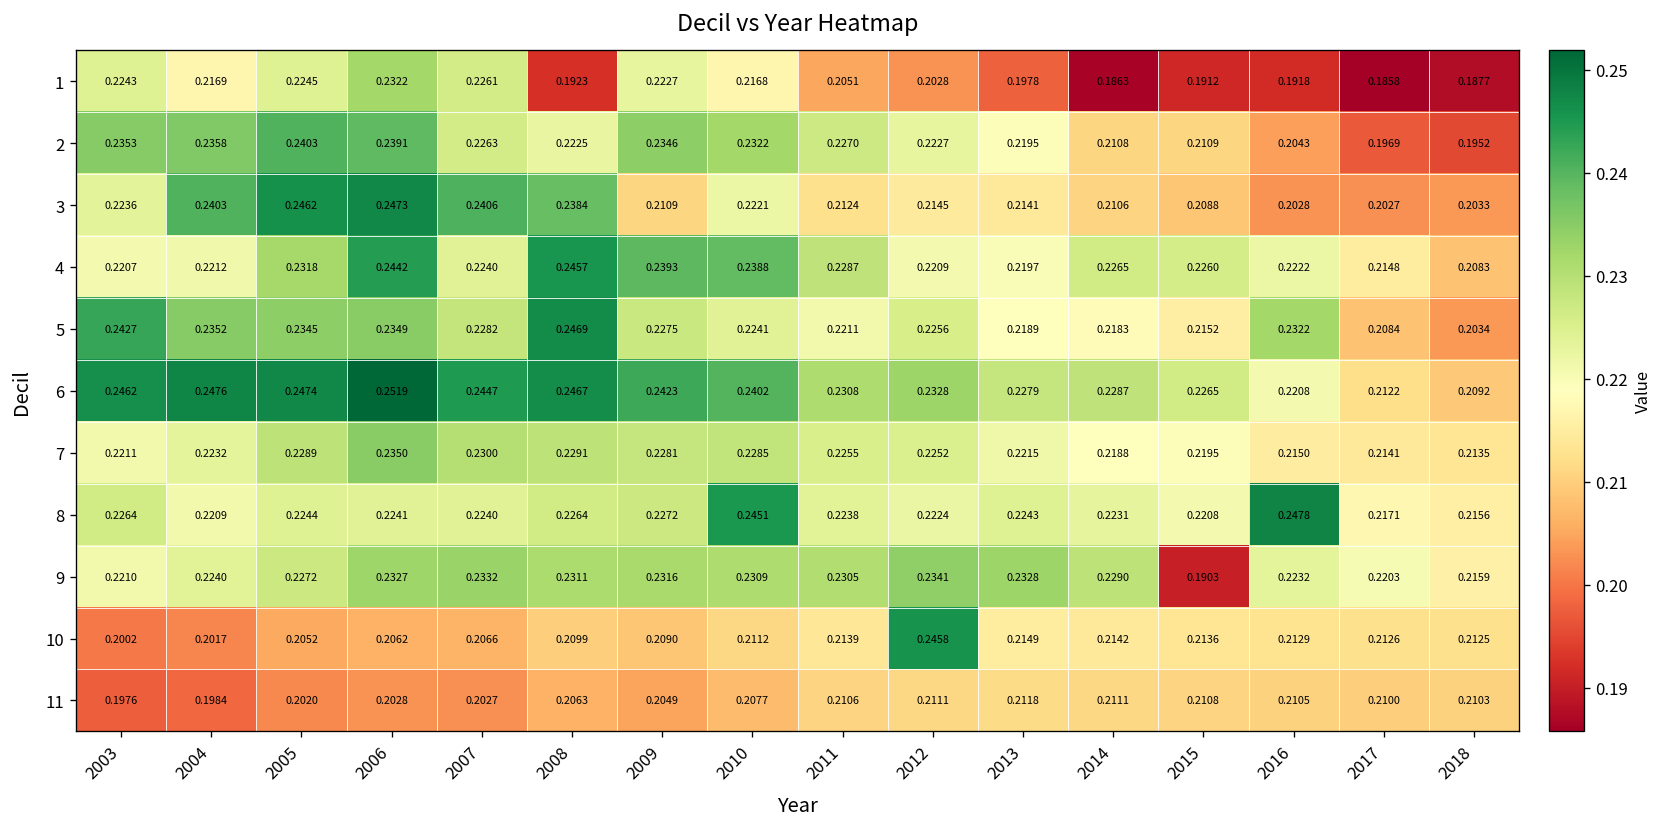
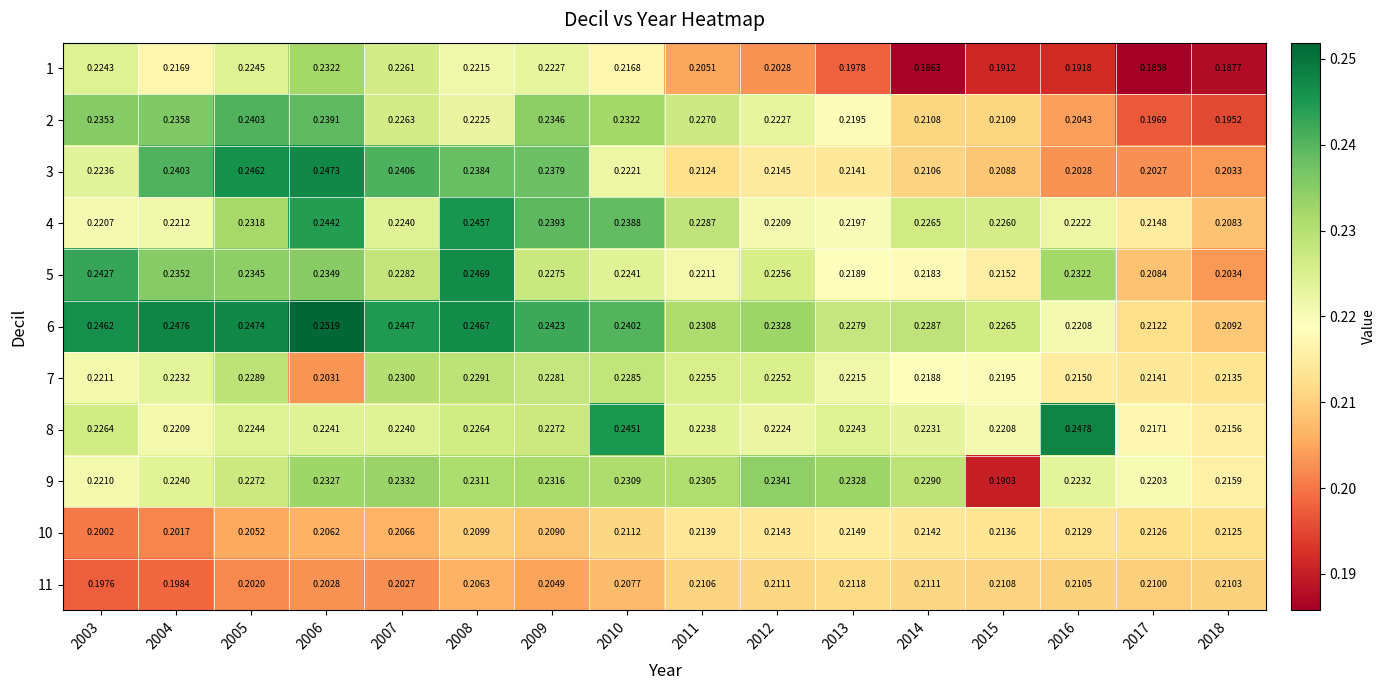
  {
    "1": {
      "2003": 0.2243,
      "2004": 0.2169,
      "2005": 0.2245,
      "2006": 0.2322,
      "2007": 0.2261,
-     "2008": 0.1923,
+     "2008": 0.2215,
      "2009": 0.2227,
      "2010": 0.2168,
      "2011": 0.2051,
      "2012": 0.2028,
      "2013": 0.1978,
      "2014": 0.1863,
      "2015": 0.1912,
      "2016": 0.1918,
      "2017": 0.1858,
      "2018": 0.1877
    },
    "2": {
      "2003": 0.2353,
      "2004": 0.2358,
      "2005": 0.2403,
      "2006": 0.2391,
      "2007": 0.2263,
      "2008": 0.2225,
      "2009": 0.2346,
      "2010": 0.2322,
      "2011": 0.2270,
      "2012": 0.2227,
      "2013": 0.2195,
      "2014": 0.2108,
      "2015": 0.2109,
      "2016": 0.2043,
      "2017": 0.1969,
      "2018": 0.1952
    },
    "3": {
      "2003": 0.2236,
      "2004": 0.2403,
      "2005": 0.2462,
      "2006": 0.2473,
      "2007": 0.2406,
      "2008": 0.2384,
-     "2009": 0.2109,
+     "2009": 0.2379,
      "2010": 0.2221,
      "2011": 0.2124,
      "2012": 0.2145,
      "2013": 0.2141,
      "2014": 0.2106,
      "2015": 0.2088,
      "2016": 0.2028,
      "2017": 0.2027,
      "2018": 0.2033
    },
    "4": {
      "2003": 0.2207,
      "2004": 0.2212,
      "2005": 0.2318,
      "2006": 0.2442,
      "2007": 0.2240,
      "2008": 0.2457,
      "2009": 0.2393,
      "2010": 0.2388,
      "2011": 0.2287,
      "2012": 0.2209,
      "2013": 0.2197,
      "2014": 0.2265,
      "2015": 0.2260,
      "2016": 0.2222,
      "2017": 0.2148,
      "2018": 0.2083
    },
    "5": {
      "2003": 0.2427,
      "2004": 0.2352,
      "2005": 0.2345,
      "2006": 0.2349,
      "2007": 0.2282,
      "2008": 0.2469,
      "2009": 0.2275,
      "2010": 0.2241,
      "2011": 0.2211,
      "2012": 0.2256,
      "2013": 0.2189,
      "2014": 0.2183,
      "2015": 0.2152,
      "2016": 0.2322,
      "2017": 0.2084,
      "2018": 0.2034
    },
    "6": {
      "2003": 0.2462,
      "2004": 0.2476,
      "2005": 0.2474,
      "2006": 0.2519,
      "2007": 0.2447,
      "2008": 0.2467,
      "2009": 0.2423,
      "2010": 0.2402,
      "2011": 0.2308,
      "2012": 0.2328,
      "2013": 0.2279,
      "2014": 0.2287,
      "2015": 0.2265,
      "2016": 0.2208,
      "2017": 0.2122,
      "2018": 0.2092
    },
    "7": {
      "2003": 0.2211,
      "2004": 0.2232,
      "2005": 0.2289,
-     "2006": 0.2350,
+     "2006": 0.2031,
      "2007": 0.2300,
      "2008": 0.2291,
      "2009": 0.2281,
      "2010": 0.2285,
      "2011": 0.2255,
      "2012": 0.2252,
      "2013": 0.2215,
      "2014": 0.2188,
      "2015": 0.2195,
      "2016": 0.2150,
      "2017": 0.2141,
      "2018": 0.2135
    },
    "8": {
      "2003": 0.2264,
      "2004": 0.2209,
      "2005": 0.2244,
      "2006": 0.2241,
      "2007": 0.2240,
      "2008": 0.2264,
      "2009": 0.2272,
      "2010": 0.2451,
      "2011": 0.2238,
      "2012": 0.2224,
      "2013": 0.2243,
      "2014": 0.2231,
      "2015": 0.2208,
      "2016": 0.2478,
      "2017": 0.2171,
      "2018": 0.2156
    },
    "9": {
      "2003": 0.2210,
      "2004": 0.2240,
      "2005": 0.2272,
      "2006": 0.2327,
      "2007": 0.2332,
      "2008": 0.2311,
      "2009": 0.2316,
      "2010": 0.2309,
      "2011": 0.2305,
      "2012": 0.2341,
      "2013": 0.2328,
      "2014": 0.2290,
      "2015": 0.1903,
      "2016": 0.2232,
      "2017": 0.2203,
      "2018": 0.2159
    },
    "10": {
      "2003": 0.2002,
      "2004": 0.2017,
      "2005": 0.2052,
      "2006": 0.2062,
      "2007": 0.2066,
      "2008": 0.2099,
      "2009": 0.2090,
      "2010": 0.2112,
      "2011": 0.2139,
-     "2012": 0.2458,
+     "2012": 0.2143,
      "2013": 0.2149,
      "2014": 0.2142,
      "2015": 0.2136,
      "2016": 0.2129,
      "2017": 0.2126,
      "2018": 0.2125
    },
    "11": {
      "2003": 0.1976,
      "2004": 0.1984,
      "2005": 0.2020,
      "2006": 0.2028,
      "2007": 0.2027,
      "2008": 0.2063,
      "2009": 0.2049,
      "2010": 0.2077,
      "2011": 0.2106,
      "2012": 0.2111,
      "2013": 0.2118,
      "2014": 0.2111,
      "2015": 0.2108,
      "2016": 0.2105,
      "2017": 0.2100,
      "2018": 0.2103
    }
  }
